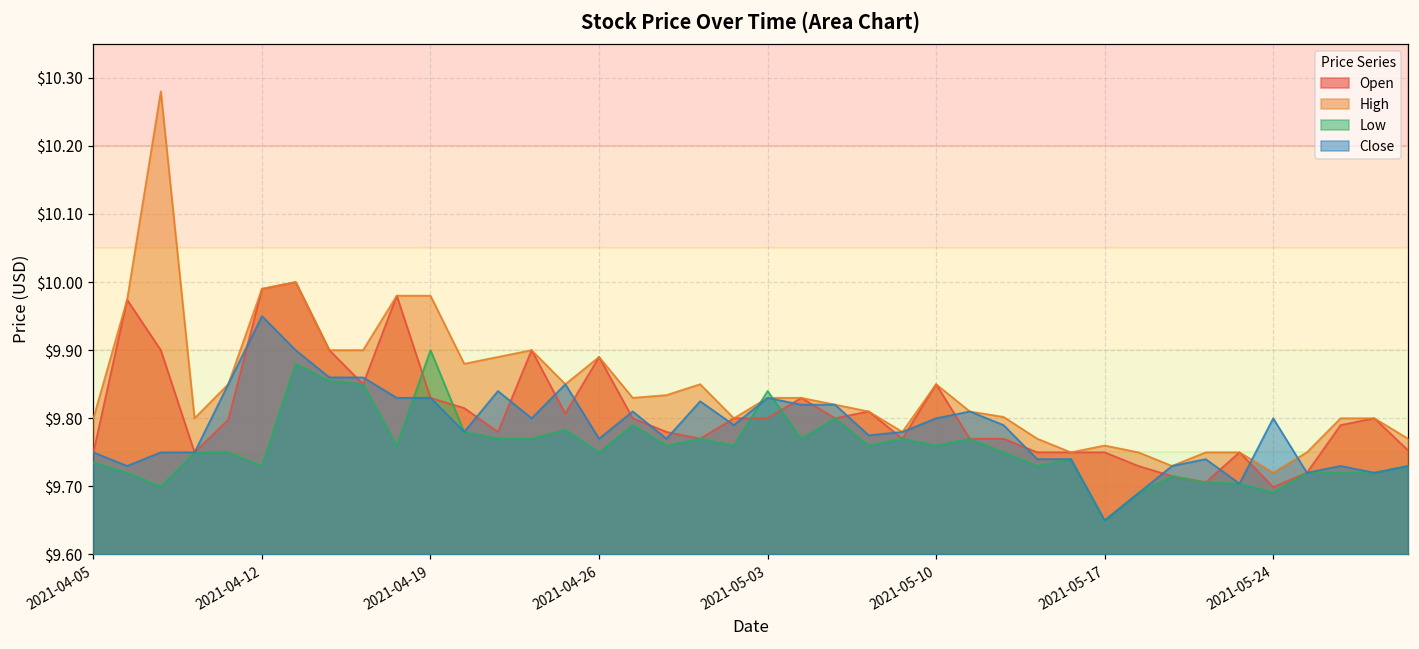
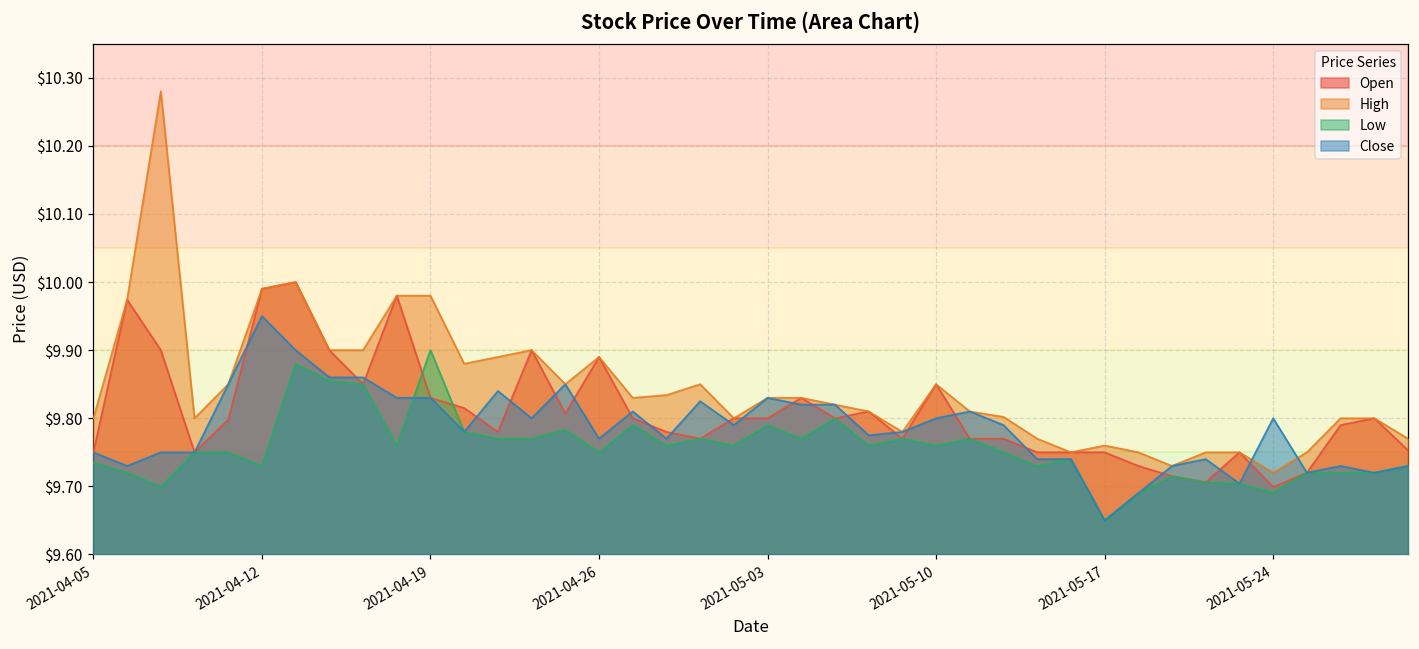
  {
    "Low": {
      "2021-04-05": "$9.74",
      "2021-04-12": "$9.73",
      "2021-04-19": "$9.90",
      "2021-04-26": "$9.75",
-     "2021-05-03": "$9.84",
+     "2021-05-03": "$9.79",
      "2021-05-10": "$9.76",
      "2021-05-24": "$9.69"
    },
    "Close": {
      "2021-04-12": "$9.95",
      "2021-04-26": "$9.77",
      "2021-05-10": "$9.80",
      "2021-05-24": "$9.80"
    }
  }
